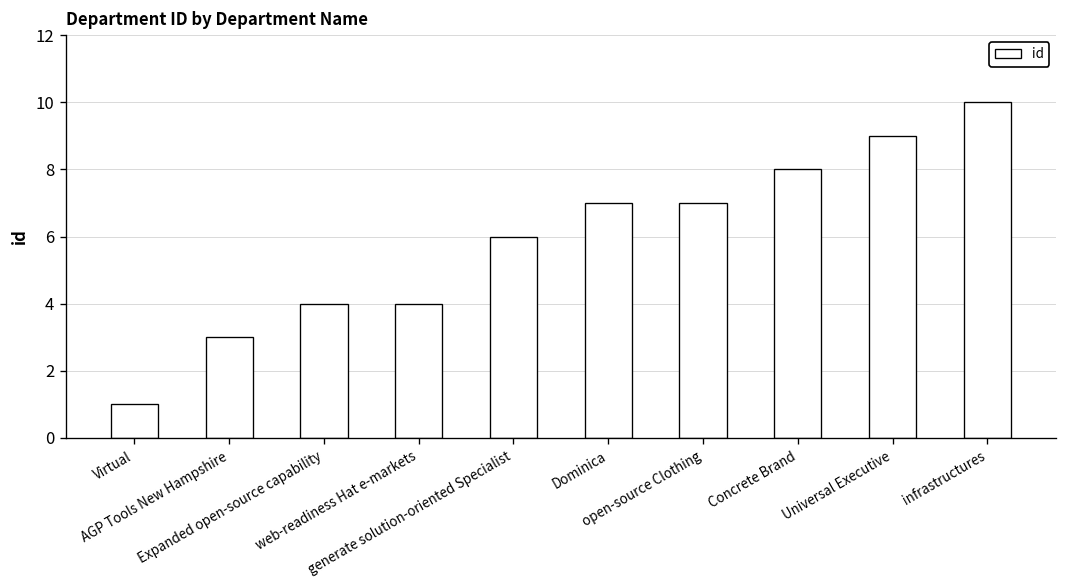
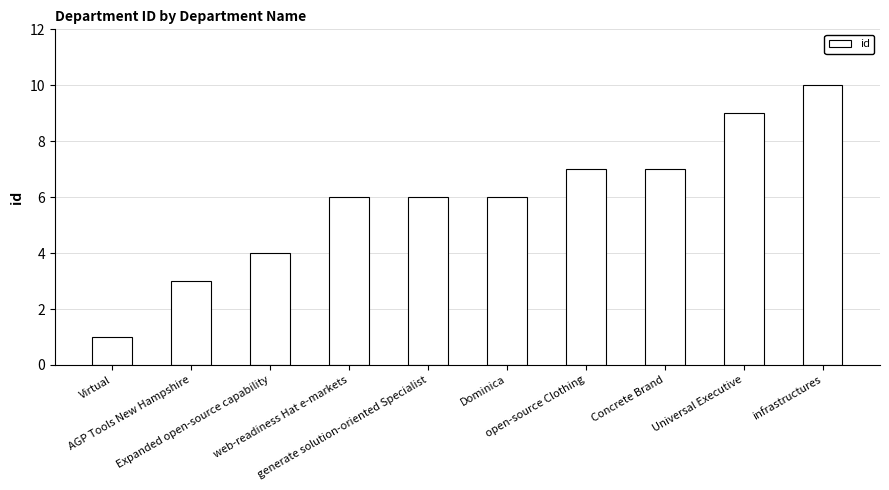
  {
    "Virtual": 1,
    "AGP Tools New Hampshire": 3,
    "Expanded open-source capability": 4,
-   "web-readiness Hat e-markets": 4,
+   "web-readiness Hat e-markets": 6,
    "generate solution-oriented Specialist": 6,
-   "Dominica": 7,
+   "Dominica": 6,
    "open-source Clothing": 7,
-   "Concrete Brand": 8,
+   "Concrete Brand": 7,
    "Universal Executive": 9,
    "infrastructures": 10
  }
